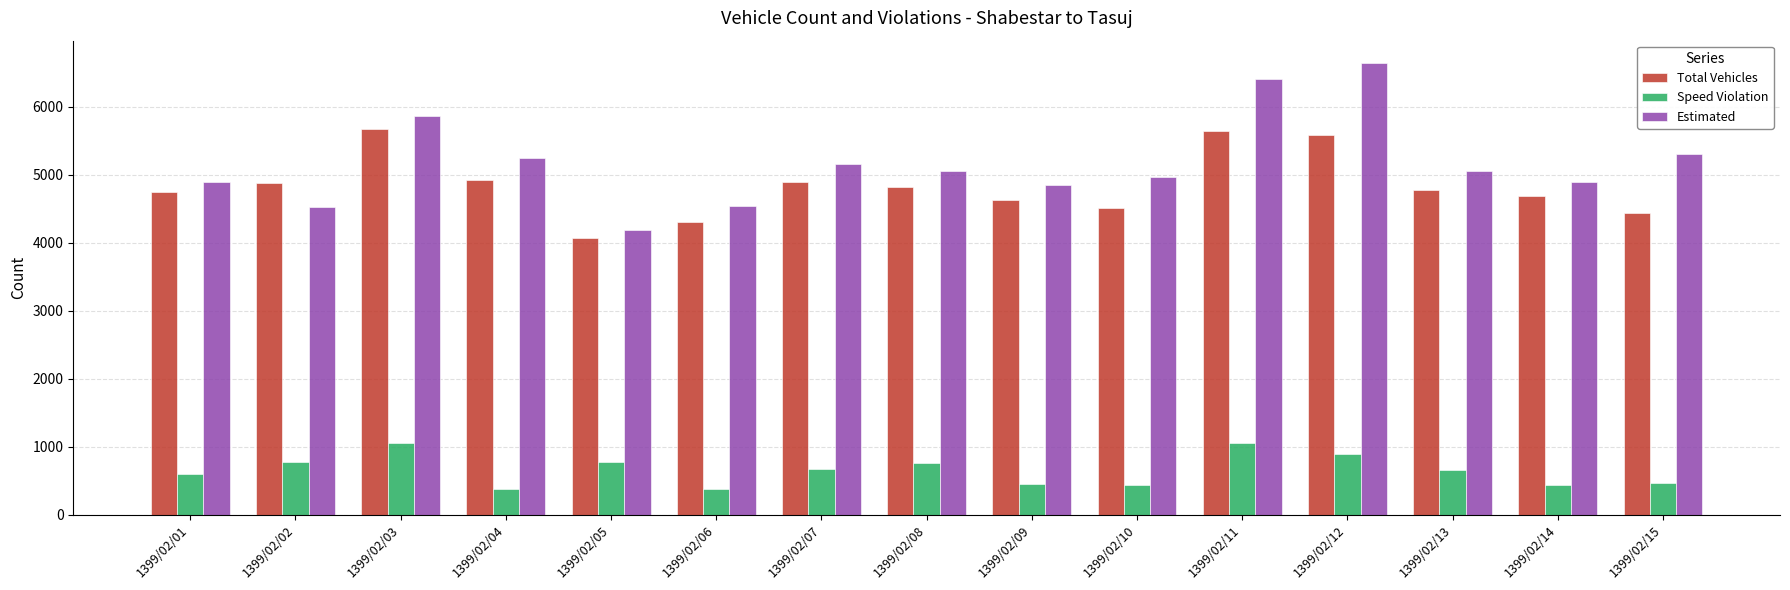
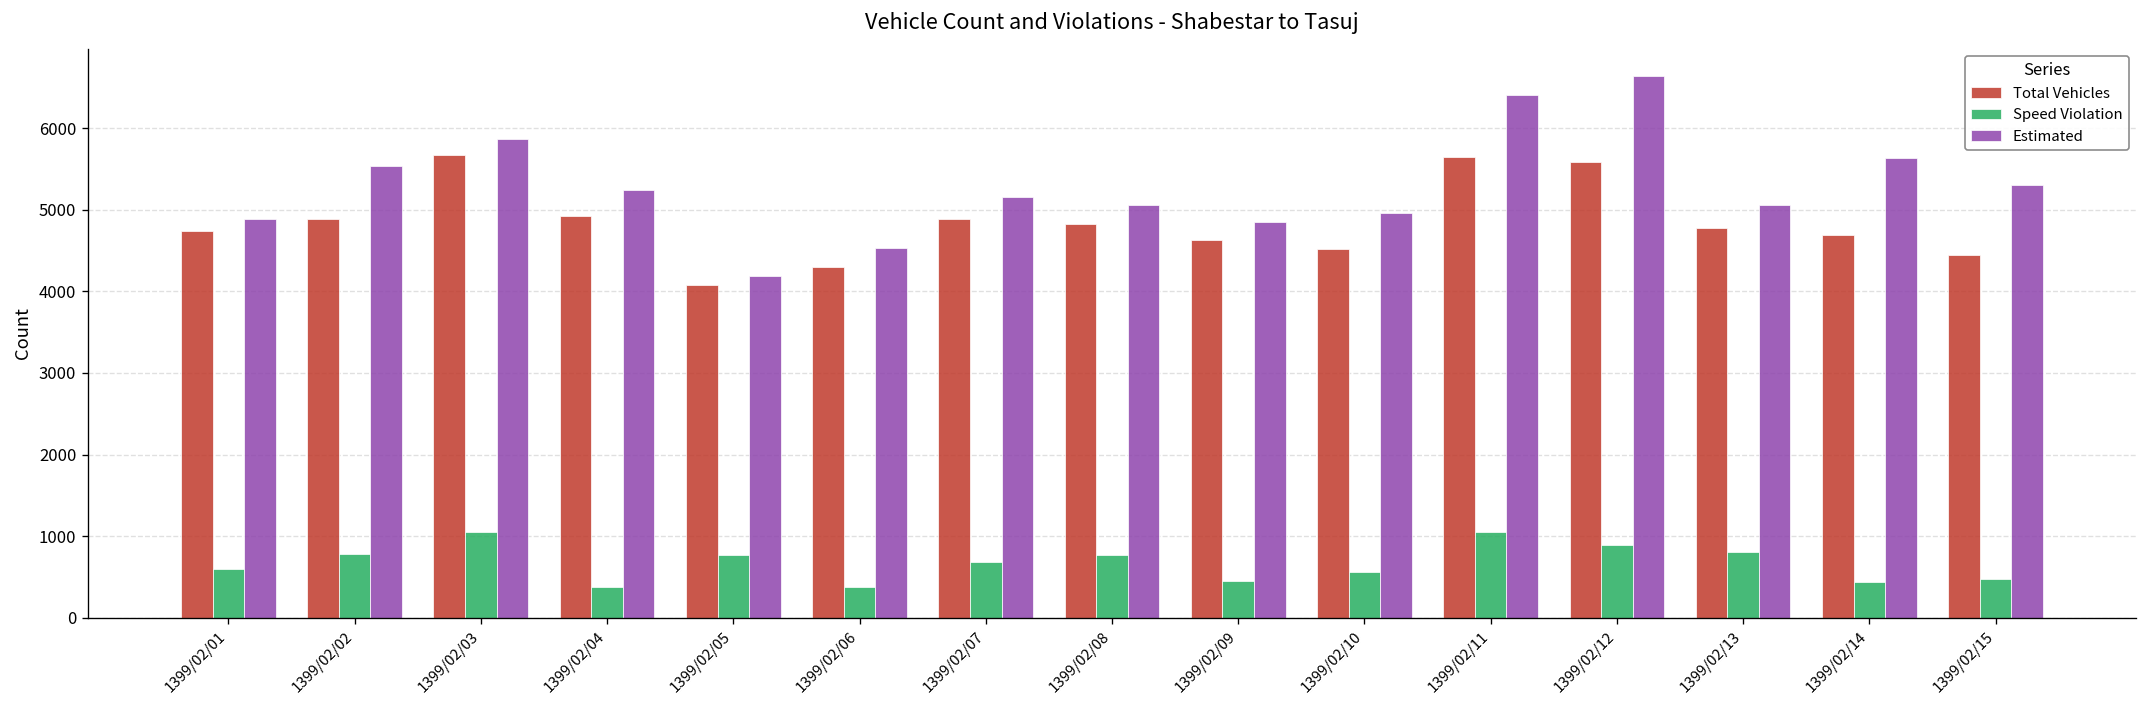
  {
    "Total Vehicles": {
      "1399/02/01": 4700,
      "1399/02/02": 4900,
      "1399/02/03": 5700,
      "1399/02/04": 4900,
      "1399/02/05": 4100,
      "1399/02/06": 4300,
      "1399/02/07": 4900,
      "1399/02/08": 4800,
      "1399/02/09": 4600,
      "1399/02/10": 4500,
      "1399/02/11": 5600,
      "1399/02/12": 5600,
      "1399/02/13": 4800,
      "1399/02/14": 4700,
      "1399/02/15": 4400
    },
    "Speed Violation": {
      "1399/02/01": 600,
      "1399/02/02": 800,
      "1399/02/03": 1100,
      "1399/02/04": 400,
      "1399/02/05": 800,
      "1399/02/06": 400,
      "1399/02/07": 700,
      "1399/02/08": 800,
      "1399/02/09": 400,
-     "1399/02/10": 400,
+     "1399/02/10": 600,
      "1399/02/11": 1100,
      "1399/02/12": 900,
-     "1399/02/13": 700,
+     "1399/02/13": 800,
      "1399/02/14": 400,
      "1399/02/15": 500
    },
    "Estimated": {
      "1399/02/01": 4900,
-     "1399/02/02": 4500,
+     "1399/02/02": 5500,
      "1399/02/03": 5900,
      "1399/02/04": 5200,
      "1399/02/05": 4200,
      "1399/02/06": 4500,
      "1399/02/07": 5200,
      "1399/02/08": 5100,
      "1399/02/09": 4900,
      "1399/02/10": 5000,
      "1399/02/11": 6400,
      "1399/02/12": 6600,
      "1399/02/13": 5100,
-     "1399/02/14": 4900,
+     "1399/02/14": 5600,
      "1399/02/15": 5300
    }
  }
